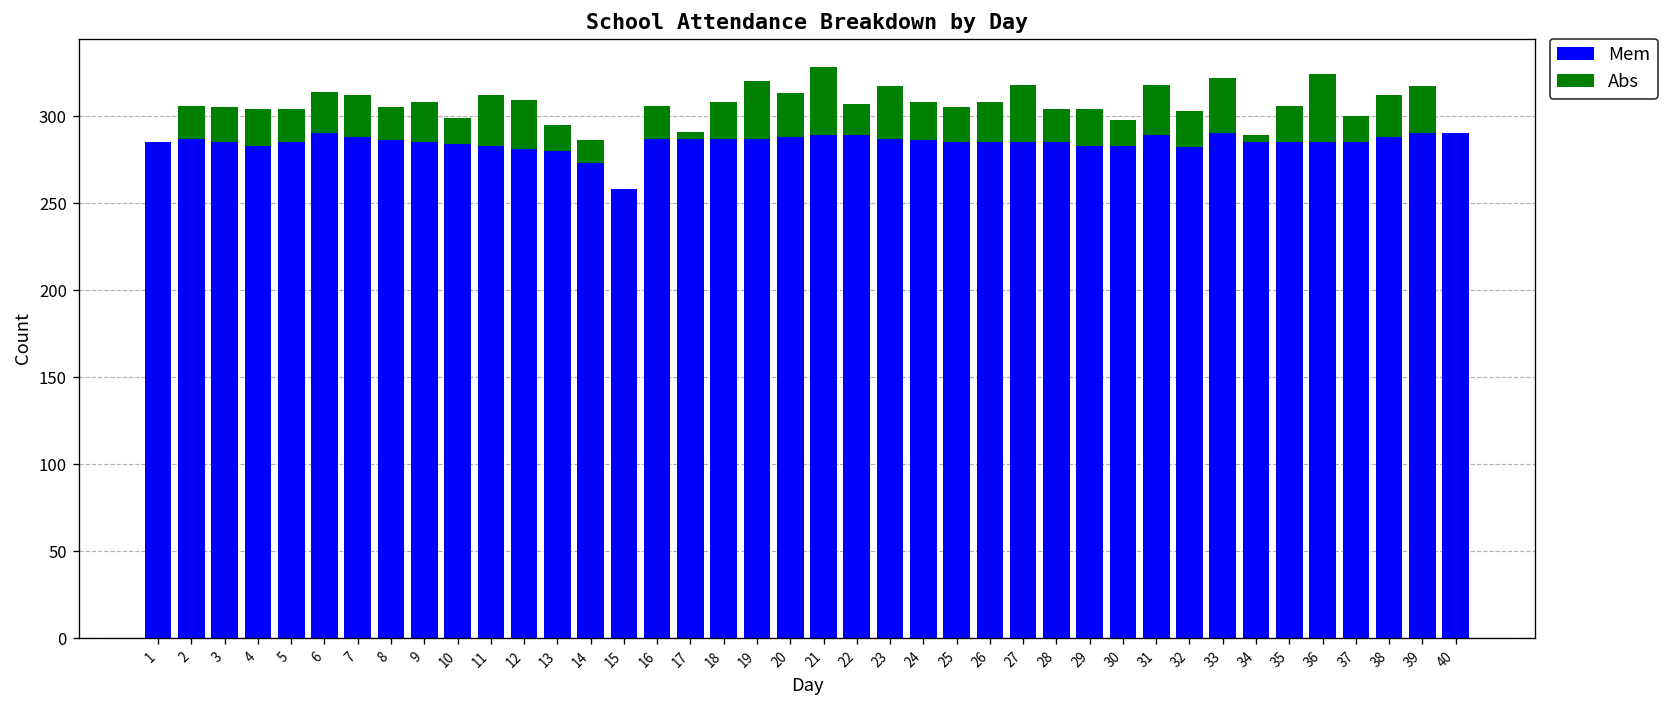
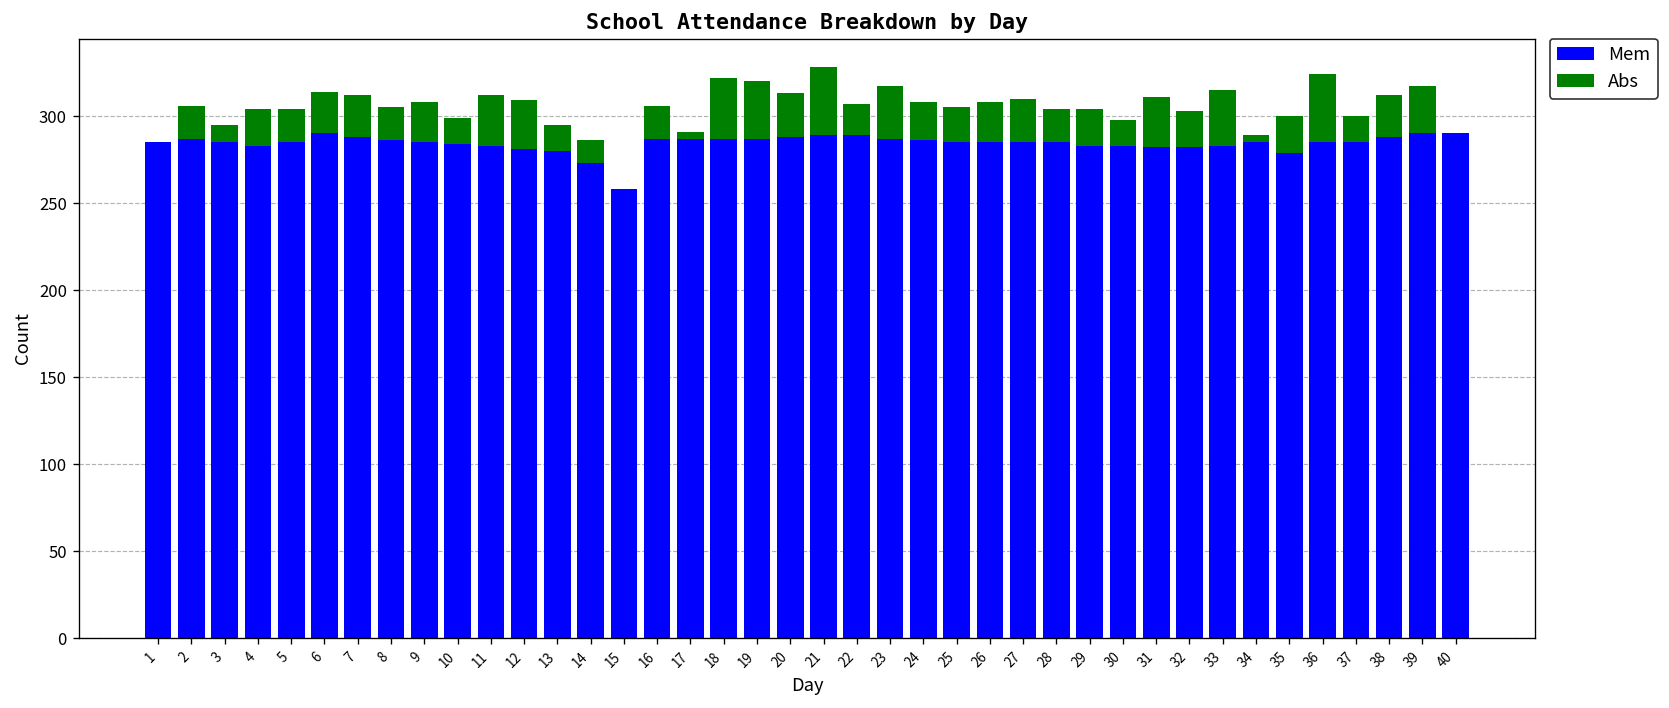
  {
    "Mem": {
      "1": 285,
      "2": 287,
      "3": 285,
      "4": 283,
      "5": 285,
      "6": 290,
      "7": 288,
      "8": 286,
      "9": 285,
      "10": 284,
      "11": 283,
      "12": 281,
      "13": 280,
      "14": 273,
      "15": 258,
      "16": 287,
      "17": 287,
      "18": 287,
      "19": 287,
      "20": 288,
      "21": 289,
      "22": 289,
      "23": 287,
      "24": 286,
      "25": 285,
      "26": 285,
      "27": 285,
      "28": 285,
      "29": 283,
      "30": 283,
-     "31": 289,
+     "31": 282,
      "32": 282,
-     "33": 290,
+     "33": 283,
      "34": 285,
-     "35": 285,
+     "35": 279,
      "36": 285,
      "37": 285,
      "38": 288,
      "39": 290,
      "40": 290
    },
    "Abs": {
      "1": 0,
      "2": 19,
-     "3": 20,
+     "3": 10,
      "4": 21,
      "5": 19,
      "6": 24,
      "7": 24,
      "8": 19,
      "9": 23,
      "10": 15,
      "11": 29,
      "12": 28,
      "13": 15,
      "14": 13,
      "15": 0,
      "16": 19,
      "17": 4,
-     "18": 21,
+     "18": 35,
      "19": 33,
      "20": 25,
      "21": 39,
      "22": 18,
      "23": 30,
      "24": 22,
      "25": 20,
      "26": 23,
-     "27": 33,
+     "27": 25,
      "28": 19,
      "29": 21,
      "30": 15,
      "31": 29,
      "32": 21,
      "33": 32,
      "34": 4,
      "35": 21,
      "36": 39,
      "37": 15,
      "38": 24,
      "39": 27,
      "40": 0
    }
  }
